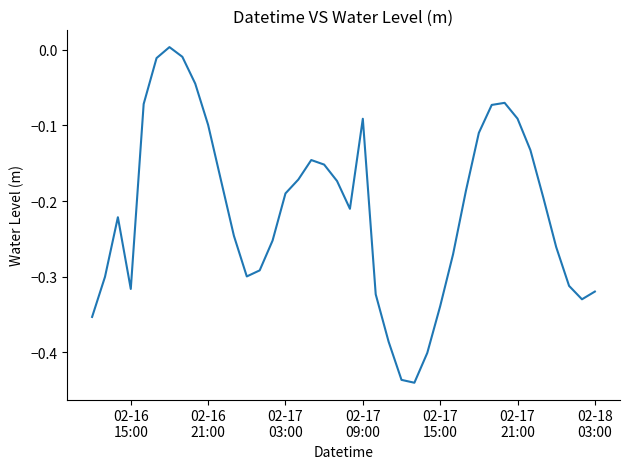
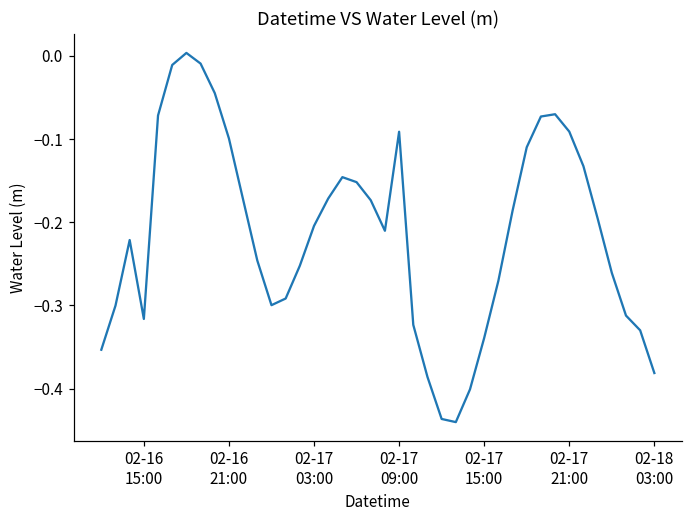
  {
    "02-16 15:00": -0.32,
    "02-16 21:00": -0.10,
-   "02-17 03:00": -0.19,
+   "02-17 03:00": -0.20,
    "02-17 09:00": -0.09,
    "02-17 15:00": -0.34,
    "02-17 21:00": -0.09,
-   "02-18 03:00": -0.32
+   "02-18 03:00": -0.38
  }
